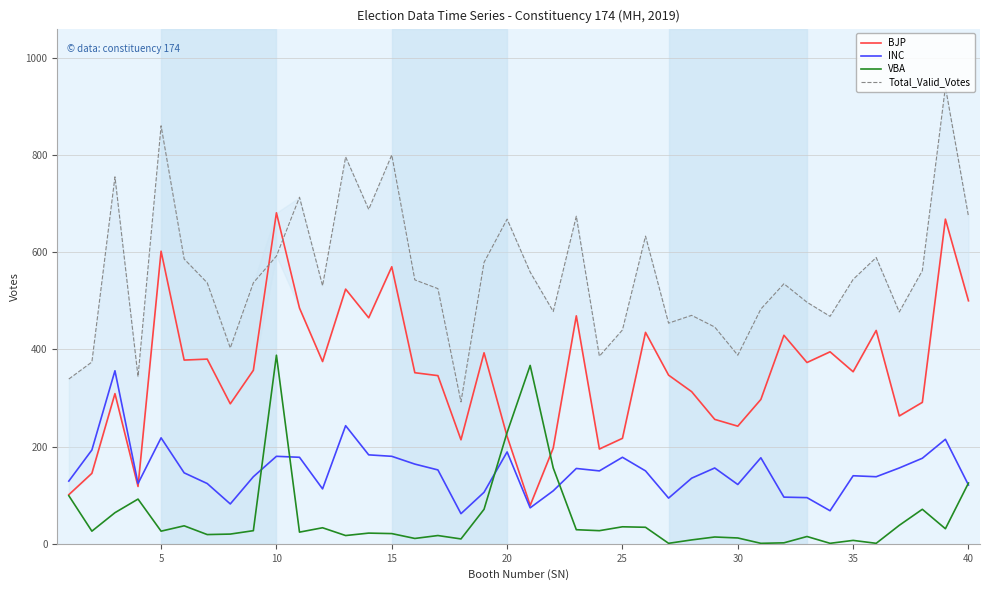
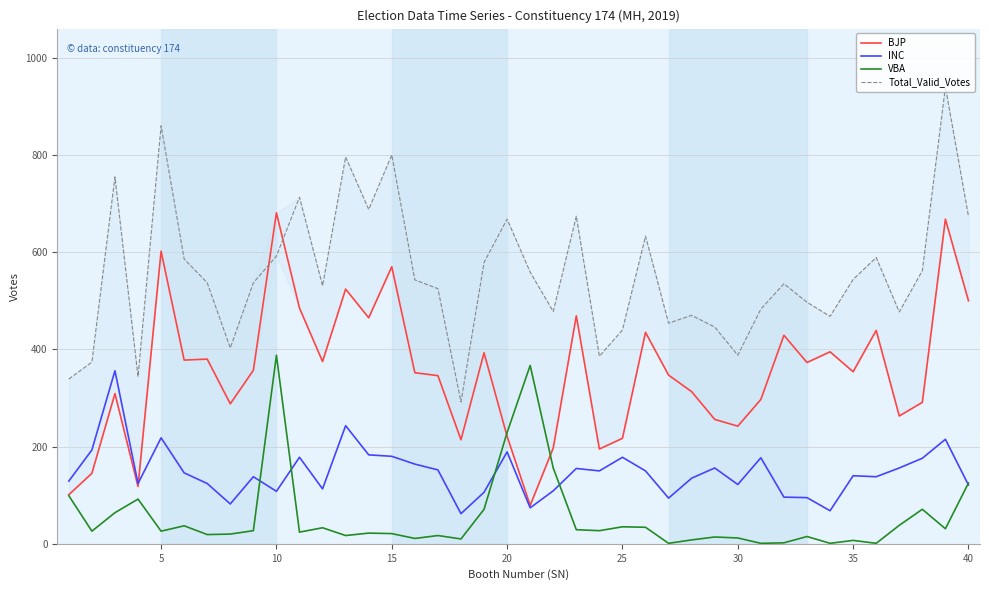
  {
    "BJP": {
      "5": 600,
      "15": 570,
      "20": 220,
      "25": 220,
      "30": 240,
      "35": 350,
      "40": 500
    },
    "INC": {
      "5": 220,
-     "10": 180,
+     "10": 110,
      "15": 180,
      "20": 190,
      "25": 180,
      "30": 120,
      "35": 140
    },
    "VBA": {
      "5": 30,
      "10": 390,
      "15": 20,
      "20": 230,
      "25": 40,
      "30": 10,
      "35": 10
    },
    "Total_Valid_Votes": {
      "10": 590
    }
  }
